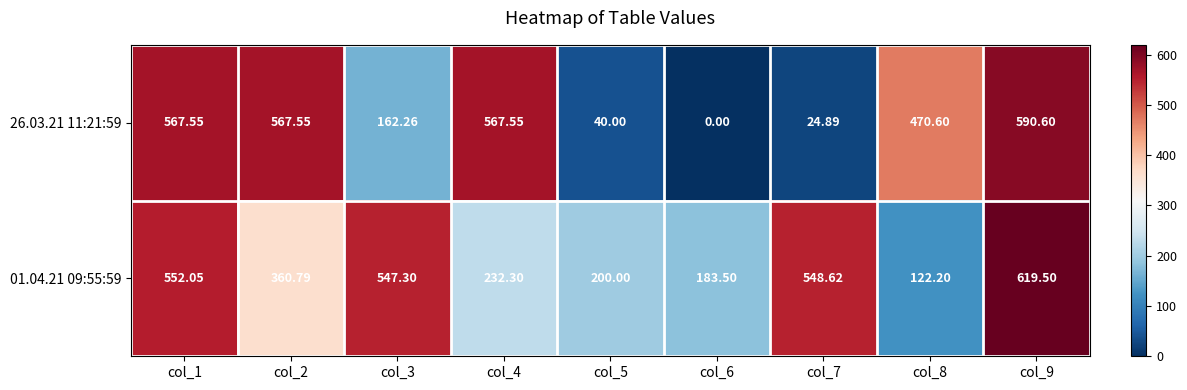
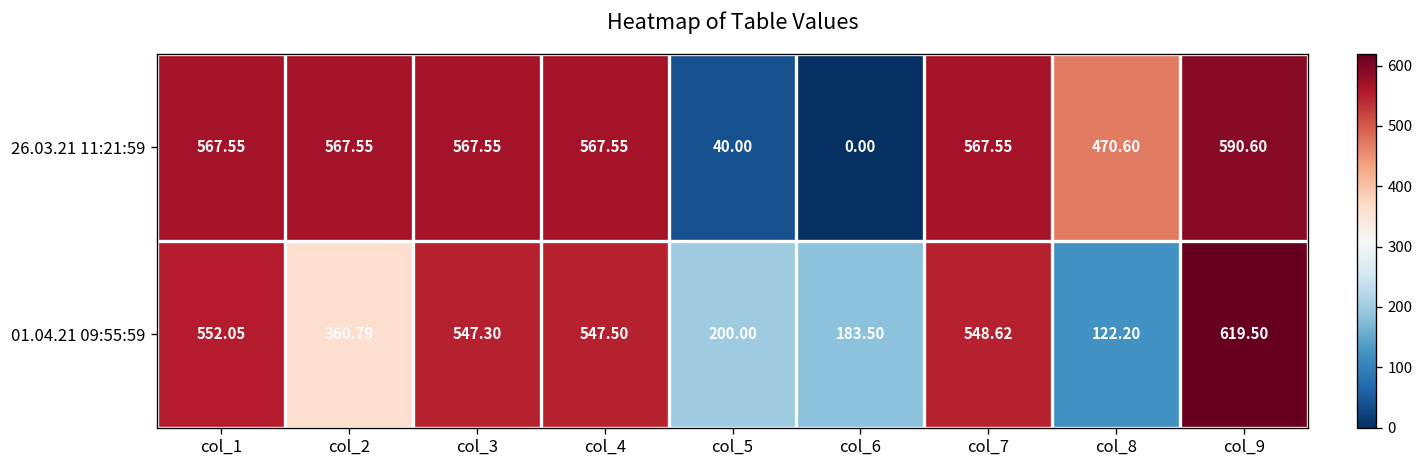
  {
    "26.03.21 11:21:59": {
      "col_1": 567.55,
      "col_2": 567.55,
-     "col_3": 162.26,
+     "col_3": 567.55,
      "col_4": 567.55,
      "col_5": 40.00,
      "col_6": 0.00,
-     "col_7": 24.89,
+     "col_7": 567.55,
      "col_8": 470.60,
      "col_9": 590.60
    },
    "01.04.21 09:55:59": {
      "col_1": 552.05,
      "col_2": 360.79,
      "col_3": 547.30,
-     "col_4": 232.30,
+     "col_4": 547.50,
      "col_5": 200.00,
      "col_6": 183.50,
      "col_7": 548.62,
      "col_8": 122.20,
      "col_9": 619.50
    }
  }
